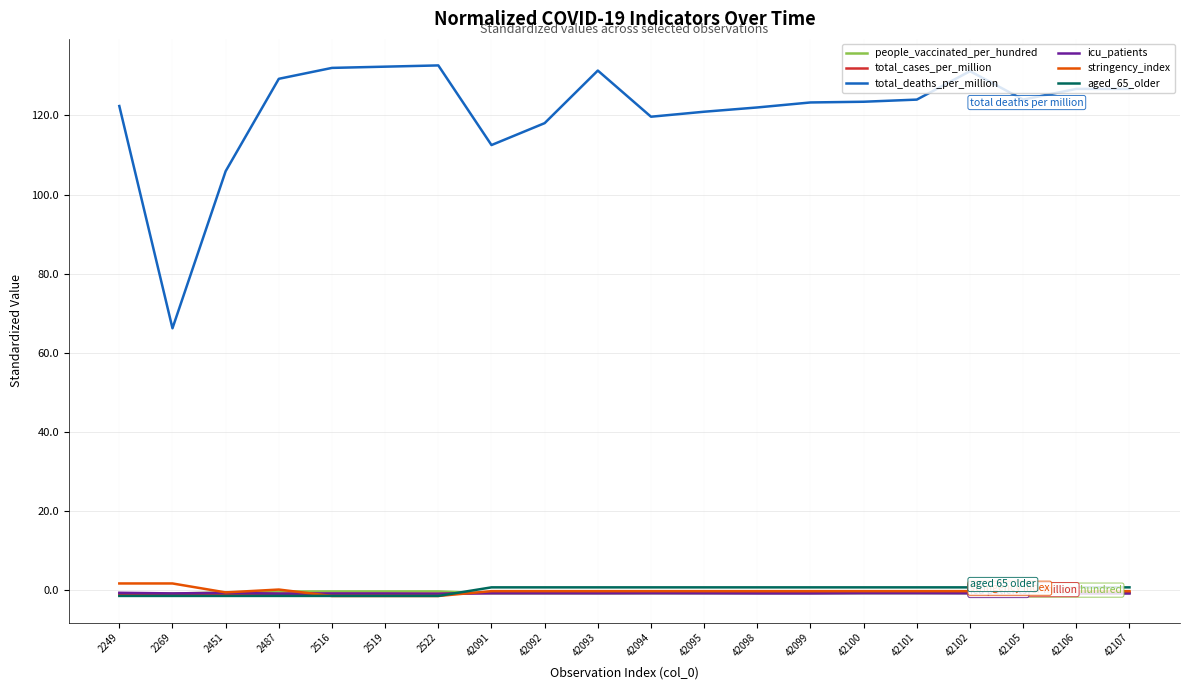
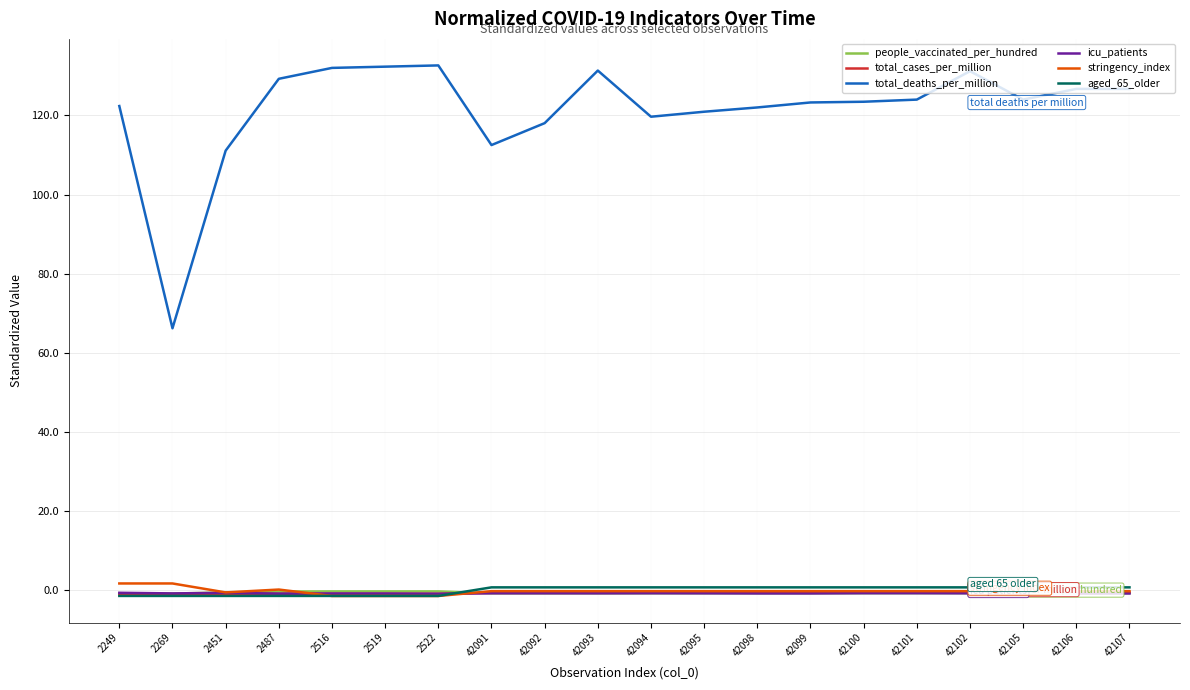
  {
    "total_deaths_per_million": {
      "2249": 122,
      "2269": 66,
-     "2451": 106,
+     "2451": 111,
      "2487": 129,
      "2516": 132,
      "2519": 132,
      "2522": 133,
      "42091": 113,
      "42092": 118,
      "42093": 131,
      "42094": 120,
      "42095": 121,
      "42098": 122,
      "42099": 123,
      "42100": 123,
      "42101": 124
    },
    "stringency_index": {
      "2249": 2,
      "2269": 2
    },
    "aged_65_older": {
      "42091": 1,
      "42092": 1,
      "42093": 1,
      "42094": 1,
      "42095": 1,
      "42098": 1,
      "42099": 1,
      "42100": 1,
      "42101": 1,
      "42107": 1
    }
  }
